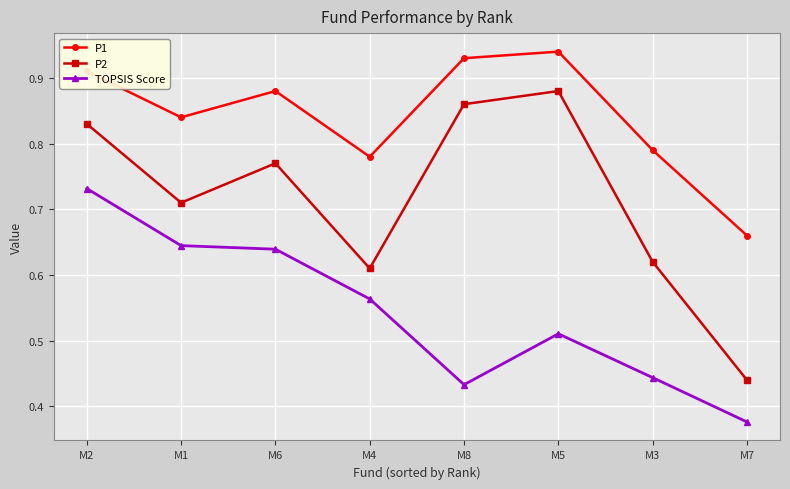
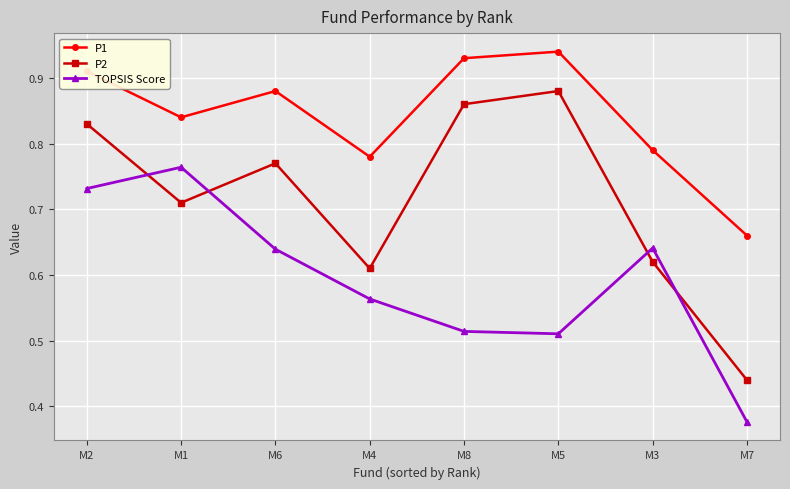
  {
    "TOPSIS Score": {
      "M2": 0.73,
-     "M1": 0.64,
+     "M1": 0.76,
      "M6": 0.64,
      "M4": 0.56,
-     "M8": 0.43,
+     "M8": 0.51,
      "M5": 0.51,
-     "M3": 0.44,
+     "M3": 0.64,
      "M7": 0.38
    }
  }
